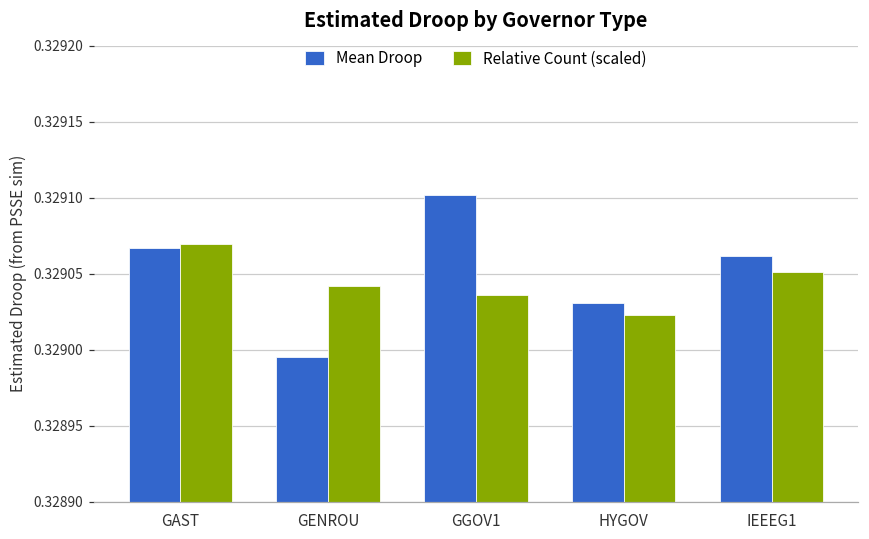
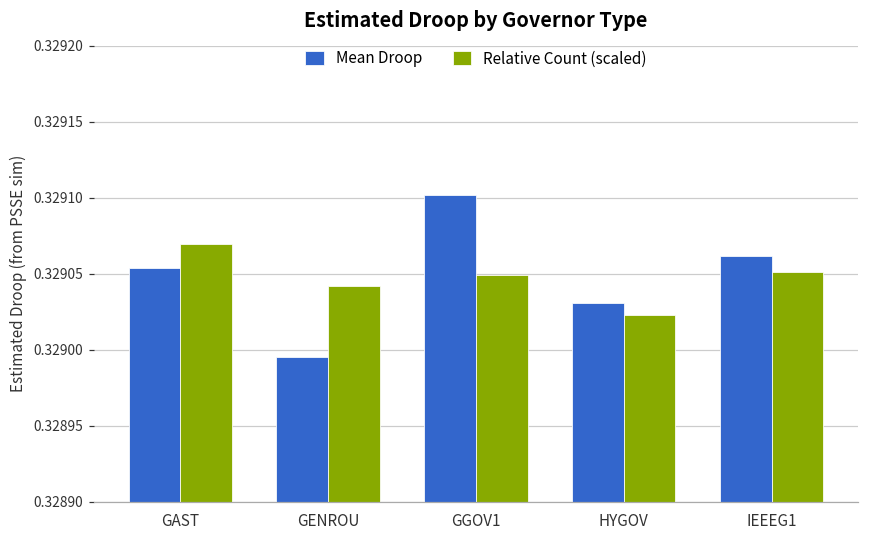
  {
    "Mean Droop": {
-     "GAST": 0.329067,
+     "GAST": 0.329054,
      "GENROU": 0.328995,
      "GGOV1": 0.329102,
      "HYGOV": 0.329031,
      "IEEEG1": 0.329062
    },
    "Relative Count (scaled)": {
      "GAST": 0.329070,
      "GENROU": 0.329042,
-     "GGOV1": 0.329036,
+     "GGOV1": 0.329049,
      "HYGOV": 0.329023,
      "IEEEG1": 0.329051
    }
  }
